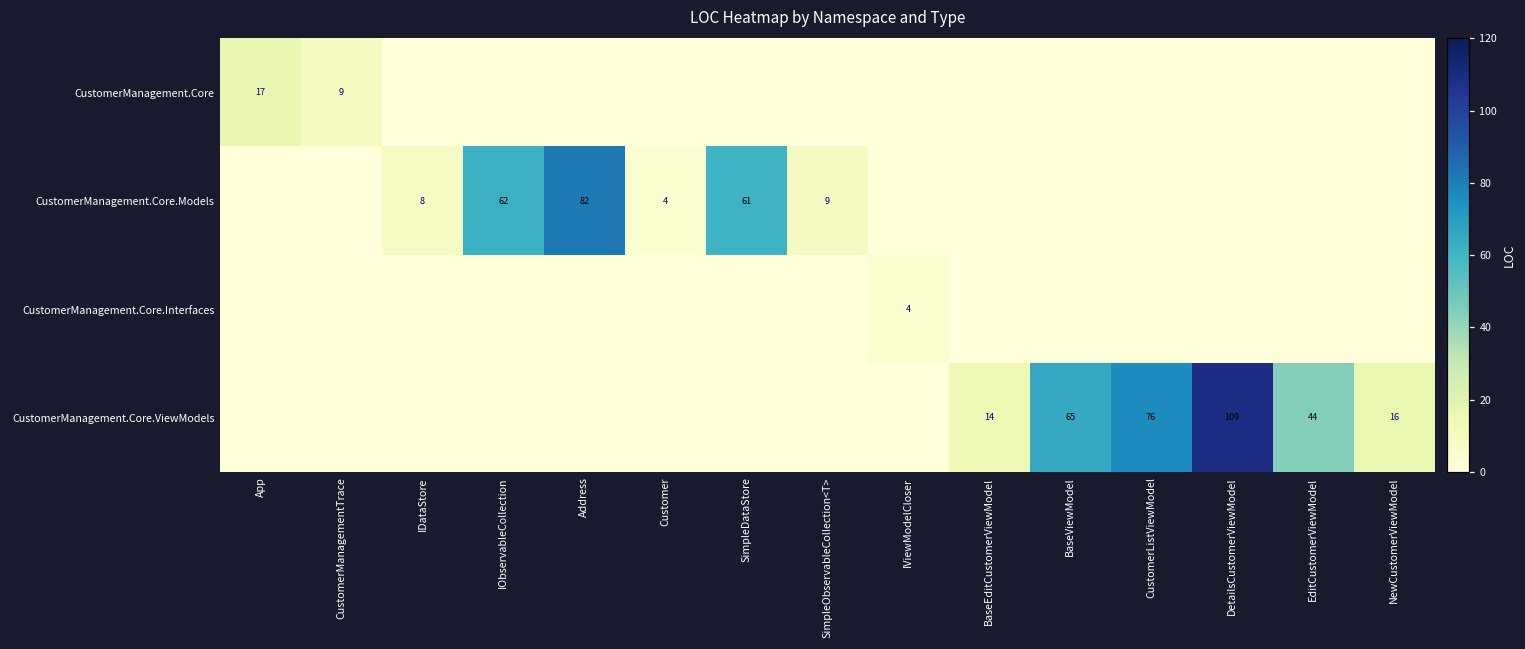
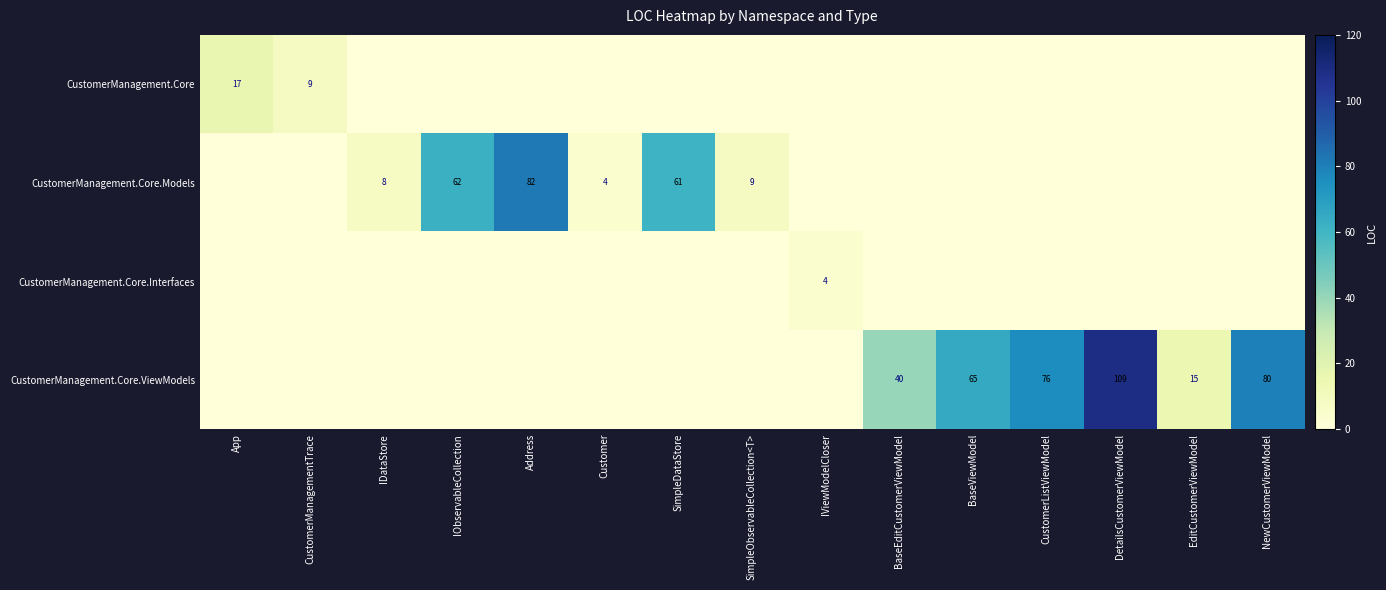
  {
    "CustomerManagement.Core": {
      "App": 17,
      "CustomerManagementTrace": 9
    },
    "CustomerManagement.Core.Models": {
      "IDataStore": 8,
      "IObservableCollection": 62,
      "Address": 82,
      "Customer": 4,
      "SimpleDataStore": 61,
      "SimpleObservableCollection<T>": 9
    },
    "CustomerManagement.Core.Interfaces": {
      "IViewModelCloser": 4
    },
    "CustomerManagement.Core.ViewModels": {
-     "BaseEditCustomerViewModel": 14,
+     "BaseEditCustomerViewModel": 40,
      "BaseViewModel": 65,
      "CustomerListViewModel": 76,
      "DetailsCustomerViewModel": 109,
-     "EditCustomerViewModel": 44,
-     "NewCustomerViewModel": 16
+     "EditCustomerViewModel": 15,
+     "NewCustomerViewModel": 80
    }
  }
